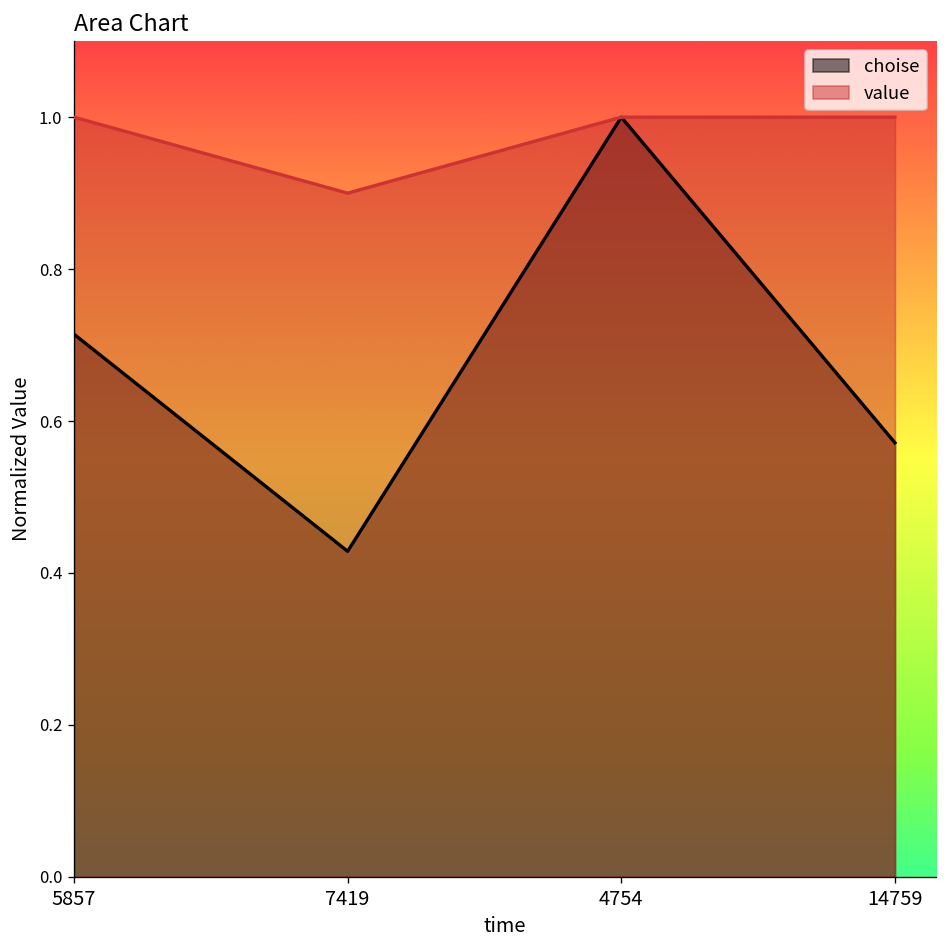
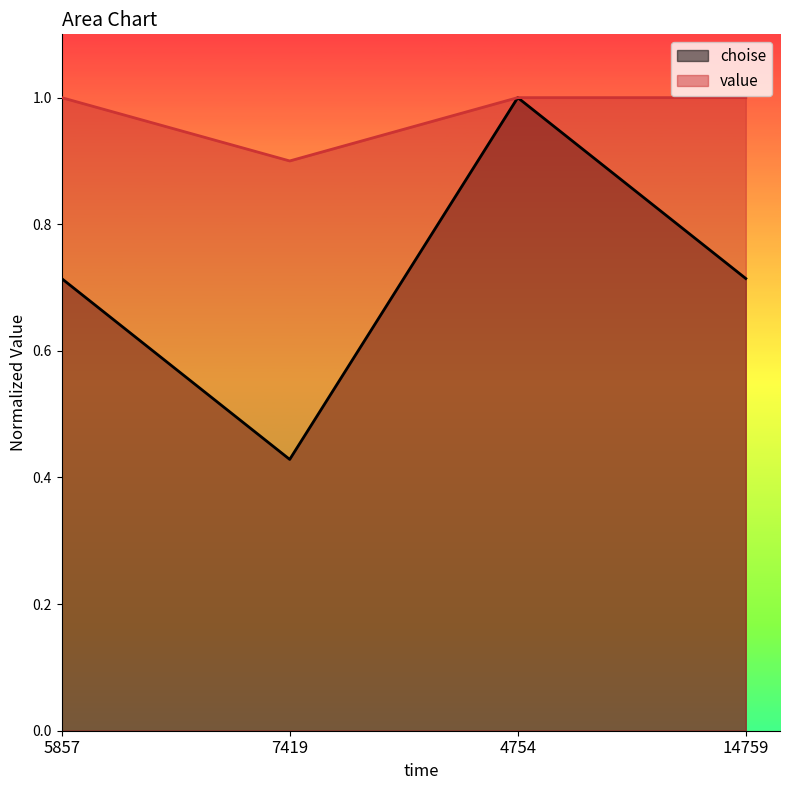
  {
    "choise": {
      "5857": 0.71,
      "7419": 0.43,
-     "14759": 0.57
+     "14759": 0.71
    },
    "value": {
      "5857": 1.00,
      "7419": 0.90,
      "14759": 1.00
    }
  }
